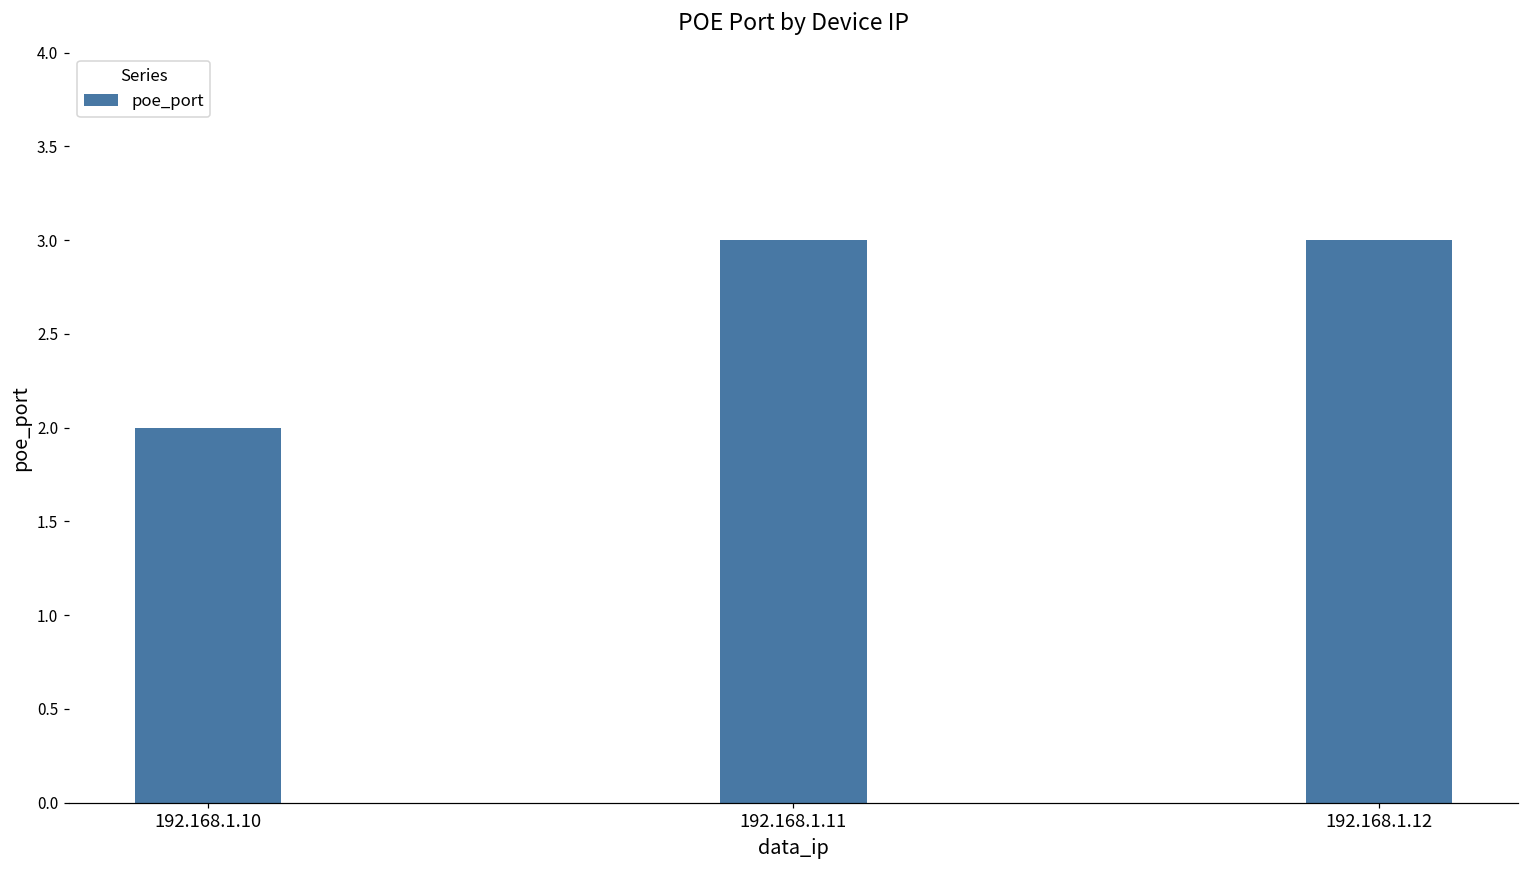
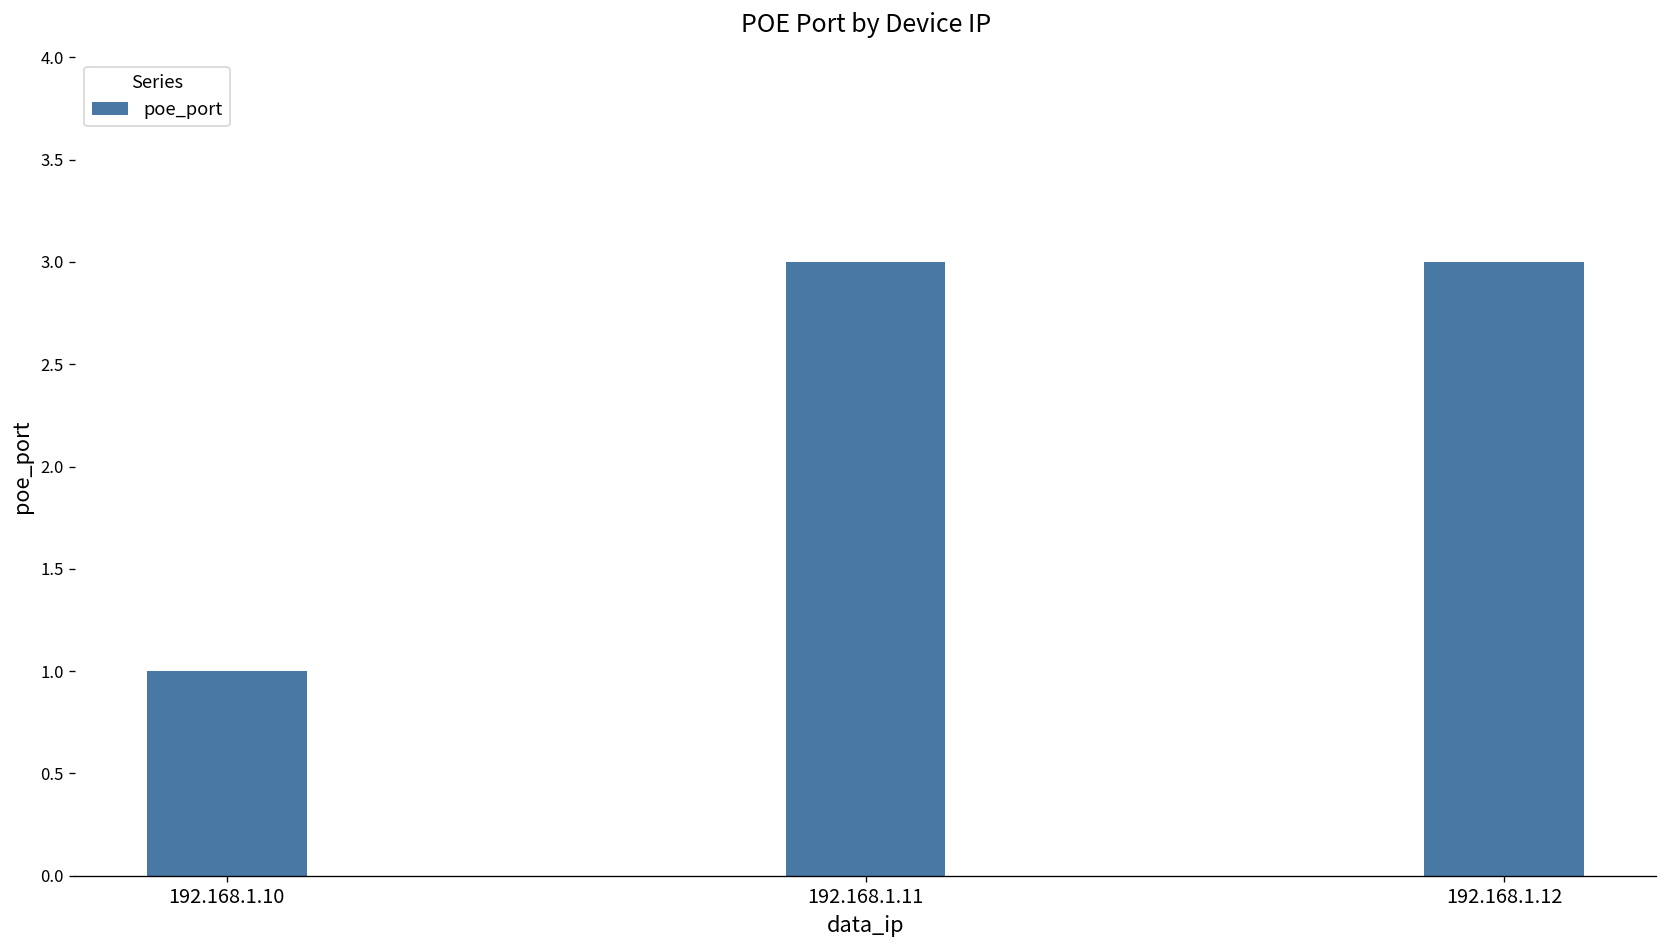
  {
-   "192.168.1.10": 2,
+   "192.168.1.10": 1,
    "192.168.1.11": 3,
    "192.168.1.12": 3
  }
